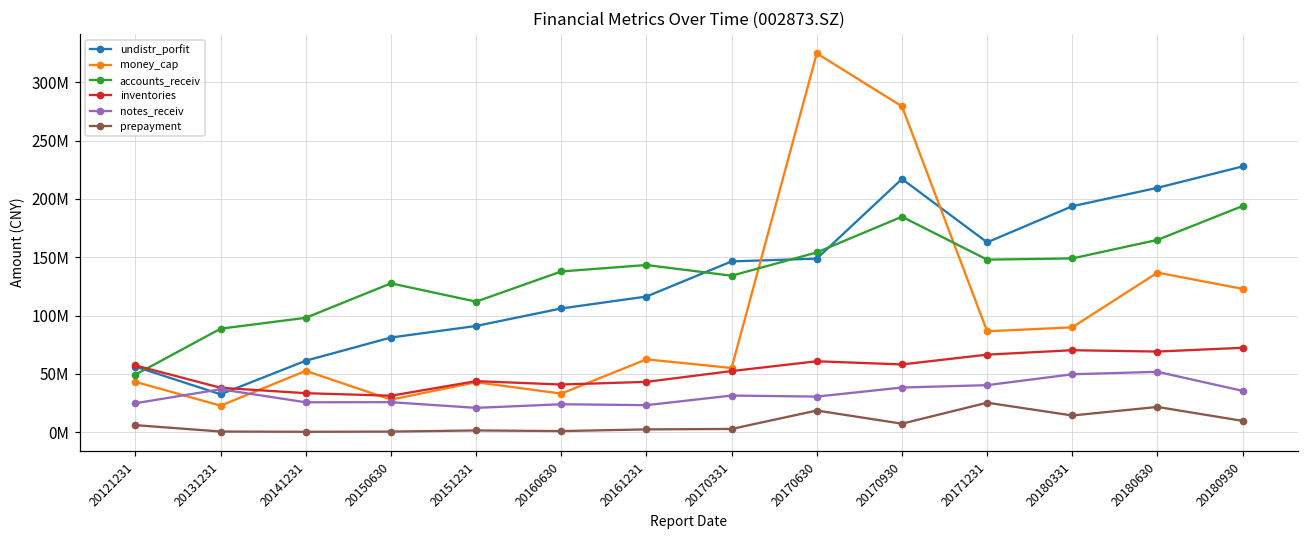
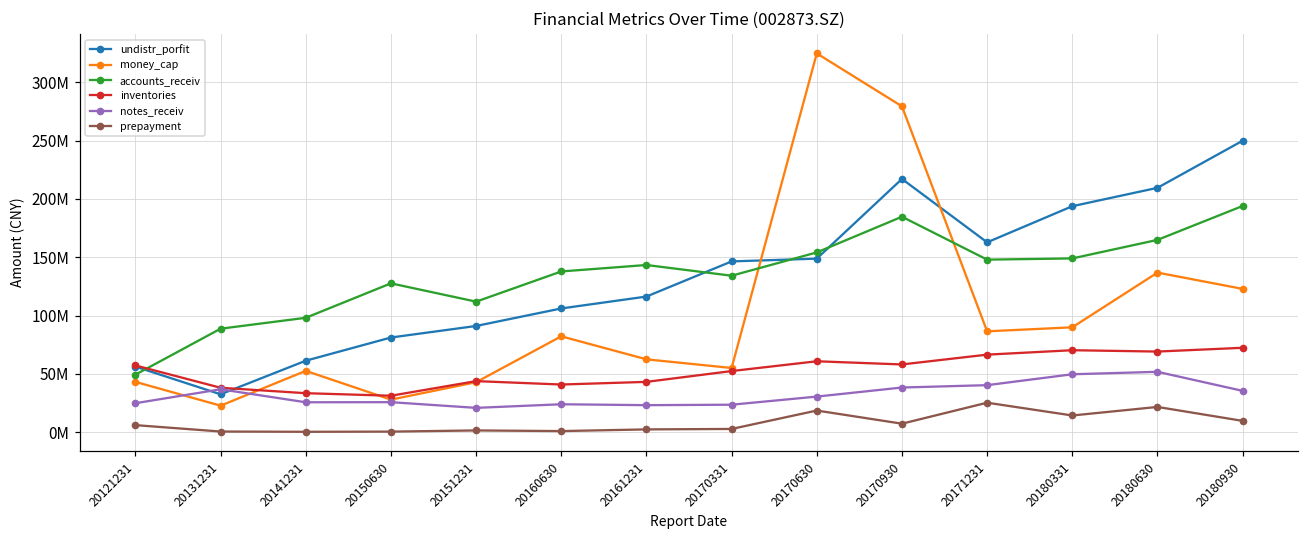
  {
    "undistr_porfit": {
      "20131231": 33000000,
      "20141231": 61000000,
      "20150630": 81000000,
      "20151231": 91000000,
      "20160630": 106000000,
      "20161231": 116000000,
      "20170331": 146000000,
      "20170630": 149000000,
      "20170930": 217000000,
      "20171231": 163000000,
      "20180331": 194000000,
      "20180630": 209000000,
-     "20180930": 228000000
+     "20180930": 250000000
    },
    "money_cap": {
      "20121231": 43000000,
      "20131231": 23000000,
      "20141231": 53000000,
-     "20160630": 33000000,
+     "20160630": 82000000,
      "20161231": 63000000,
      "20170331": 55000000,
      "20170630": 325000000,
      "20170930": 279000000,
      "20171231": 87000000,
      "20180331": 90000000,
      "20180630": 137000000,
      "20180930": 123000000
    },
    "accounts_receiv": {
      "20121231": 49000000,
      "20131231": 89000000,
      "20141231": 98000000,
      "20150630": 128000000,
      "20151231": 112000000,
      "20160630": 138000000,
      "20161231": 143000000,
      "20170331": 134000000,
      "20170630": 154000000,
      "20170930": 185000000,
      "20171231": 148000000,
      "20180331": 149000000,
      "20180630": 165000000,
      "20180930": 194000000
    },
    "inventories": {
      "20141231": 33000000,
      "20150630": 31000000,
      "20160630": 41000000,
      "20161231": 43000000,
      "20170331": 52000000,
      "20170630": 61000000,
      "20170930": 58000000,
      "20171231": 67000000,
      "20180331": 70000000,
      "20180630": 69000000,
      "20180930": 72000000
    },
    "notes_receiv": {
      "20121231": 25000000,
      "20141231": 26000000,
      "20151231": 21000000,
      "20160630": 24000000,
      "20161231": 23000000,
-     "20170331": 31000000,
+     "20170331": 24000000,
      "20170630": 31000000,
      "20170930": 38000000,
      "20171231": 40000000,
      "20180331": 50000000,
      "20180630": 52000000,
      "20180930": 35000000
    },
    "prepayment": {
      "20121231": 6000000,
      "20131231": 1000000,
      "20141231": 0,
      "20150630": 1000000,
      "20151231": 2000000,
      "20160630": 1000000,
      "20161231": 2000000,
      "20170331": 3000000,
      "20170630": 19000000,
      "20170930": 7000000,
      "20171231": 25000000,
      "20180331": 14000000,
      "20180630": 22000000,
      "20180930": 10000000
    }
  }
